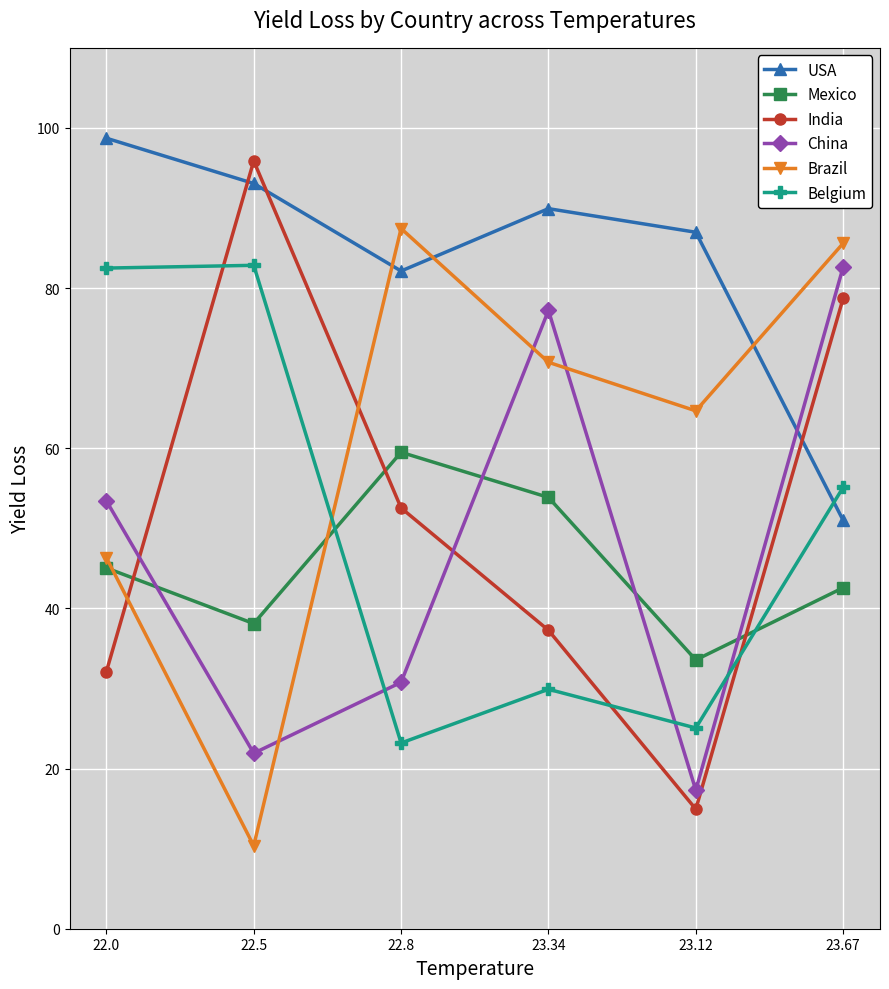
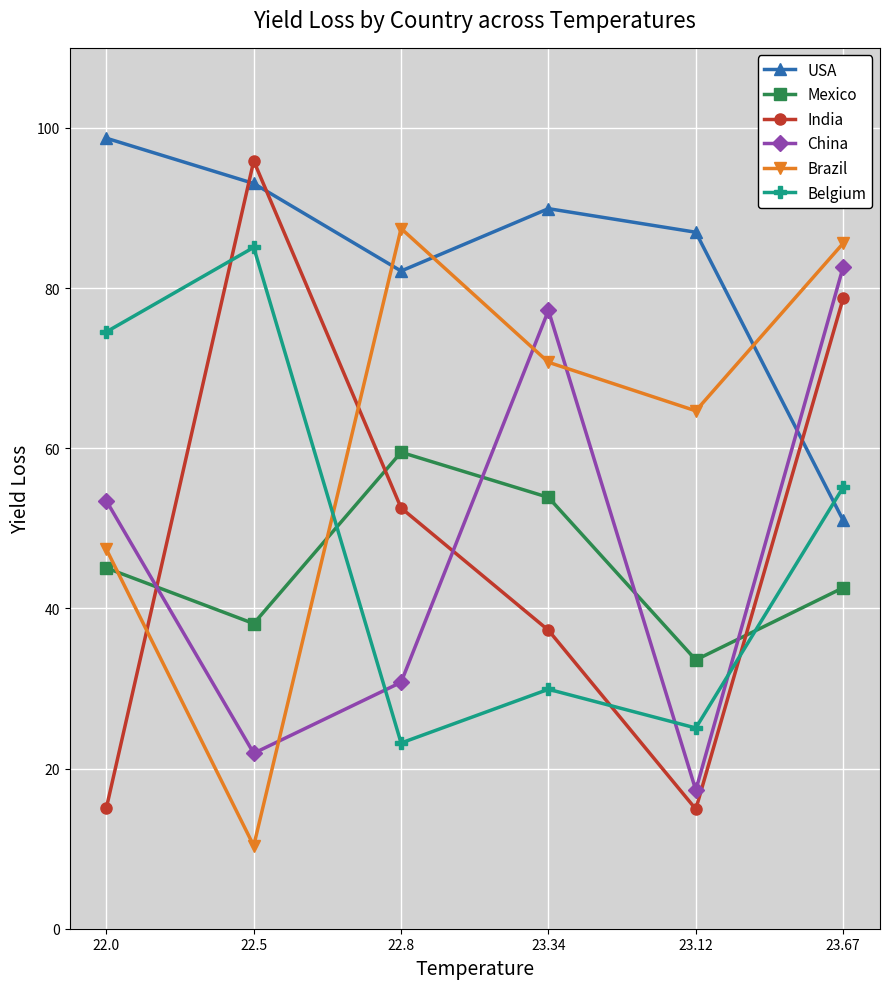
  {
    "USA": {
      "22.0": 99,
      "22.5": 93,
      "22.8": 82,
      "23.34": 90,
      "23.12": 87,
      "23.67": 51
    },
    "Mexico": {
      "22.0": 45,
      "22.5": 38,
      "22.8": 59,
      "23.34": 54,
      "23.12": 34,
      "23.67": 43
    },
    "India": {
-     "22.0": 32,
+     "22.0": 15,
      "22.5": 96,
      "22.8": 53,
      "23.34": 37,
      "23.12": 15,
      "23.67": 79
    },
    "China": {
      "22.0": 53,
      "22.5": 22,
      "22.8": 31,
      "23.34": 77,
      "23.12": 17,
      "23.67": 83
    },
    "Brazil": {
-     "22.0": 46,
+     "22.0": 47,
      "22.5": 10,
      "22.8": 87,
      "23.34": 71,
      "23.12": 65,
      "23.67": 86
    },
    "Belgium": {
-     "22.0": 82,
-     "22.5": 83,
+     "22.0": 75,
+     "22.5": 85,
      "22.8": 23,
      "23.34": 30,
      "23.12": 25,
      "23.67": 55
    }
  }
